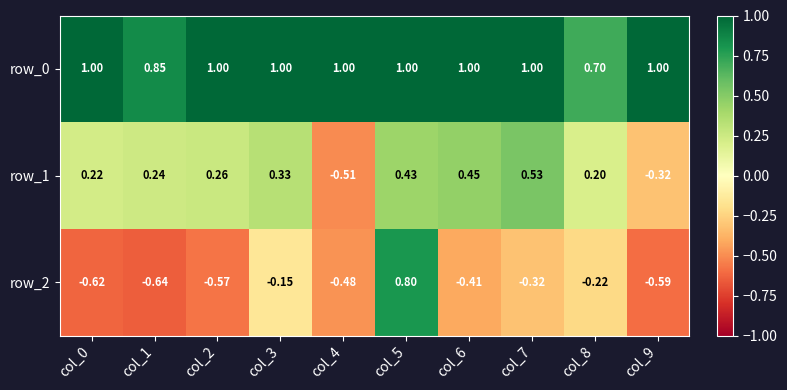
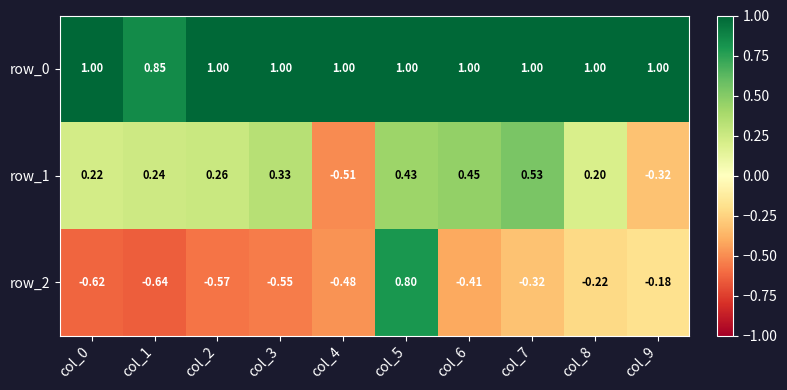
  {
    "row_0": {
      "col_0": 1.00,
      "col_1": 0.85,
      "col_2": 1.00,
      "col_3": 1.00,
      "col_4": 1.00,
      "col_5": 1.00,
      "col_6": 1.00,
      "col_7": 1.00,
-     "col_8": 0.70,
+     "col_8": 1.00,
      "col_9": 1.00
    },
    "row_1": {
      "col_0": 0.22,
      "col_1": 0.24,
      "col_2": 0.26,
      "col_3": 0.33,
      "col_4": -0.51,
      "col_5": 0.43,
      "col_6": 0.45,
      "col_7": 0.53,
      "col_8": 0.20,
      "col_9": -0.32
    },
    "row_2": {
      "col_0": -0.62,
      "col_1": -0.64,
      "col_2": -0.57,
-     "col_3": -0.15,
+     "col_3": -0.55,
      "col_4": -0.48,
      "col_5": 0.80,
      "col_6": -0.41,
      "col_7": -0.32,
      "col_8": -0.22,
-     "col_9": -0.59
+     "col_9": -0.18
    }
  }
